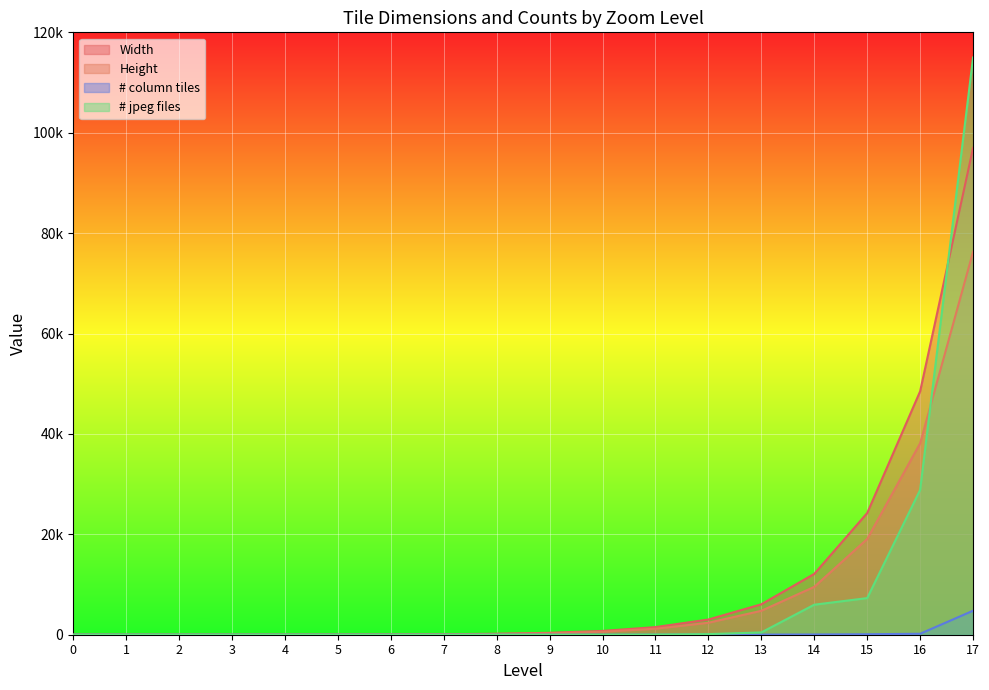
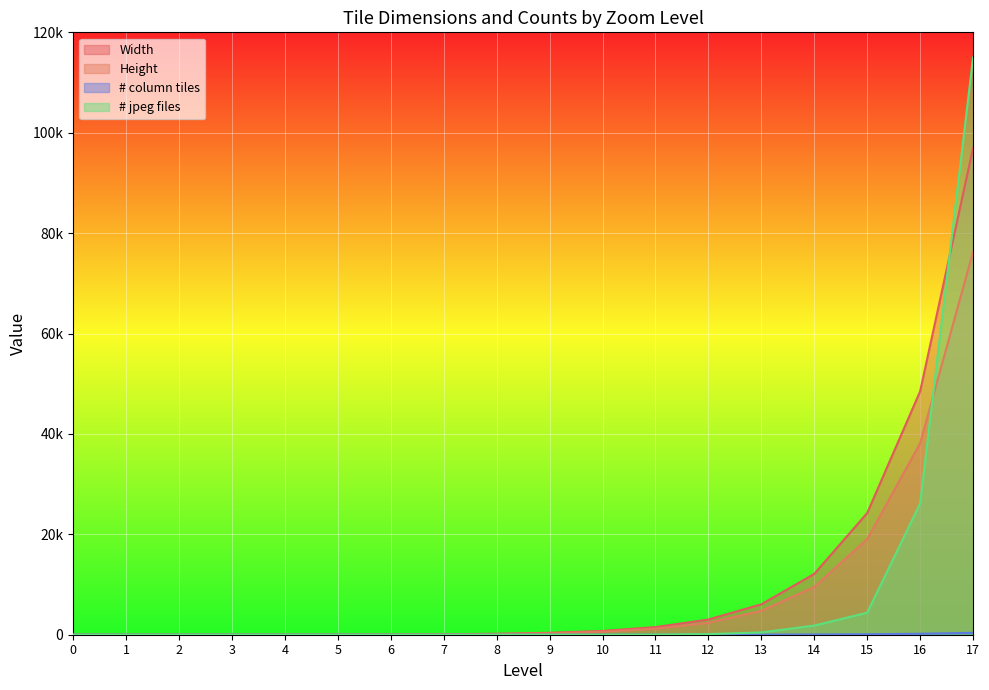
  {
    "# column tiles": {
      "14": 0,
      "15": 0,
      "16": 0,
-     "17": 5000
+     "17": 0
    },
    "# jpeg files": {
-     "14": 6000,
-     "15": 7000,
-     "16": 29000,
+     "14": 2000,
+     "15": 4000,
+     "16": 26000,
      "17": 115000
    }
  }
